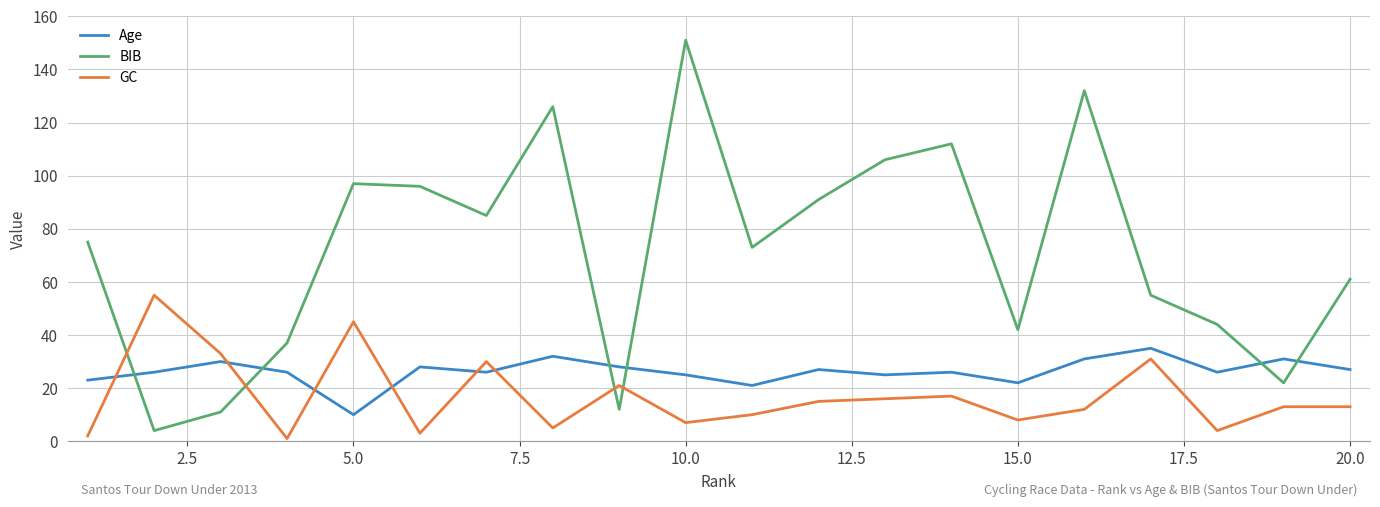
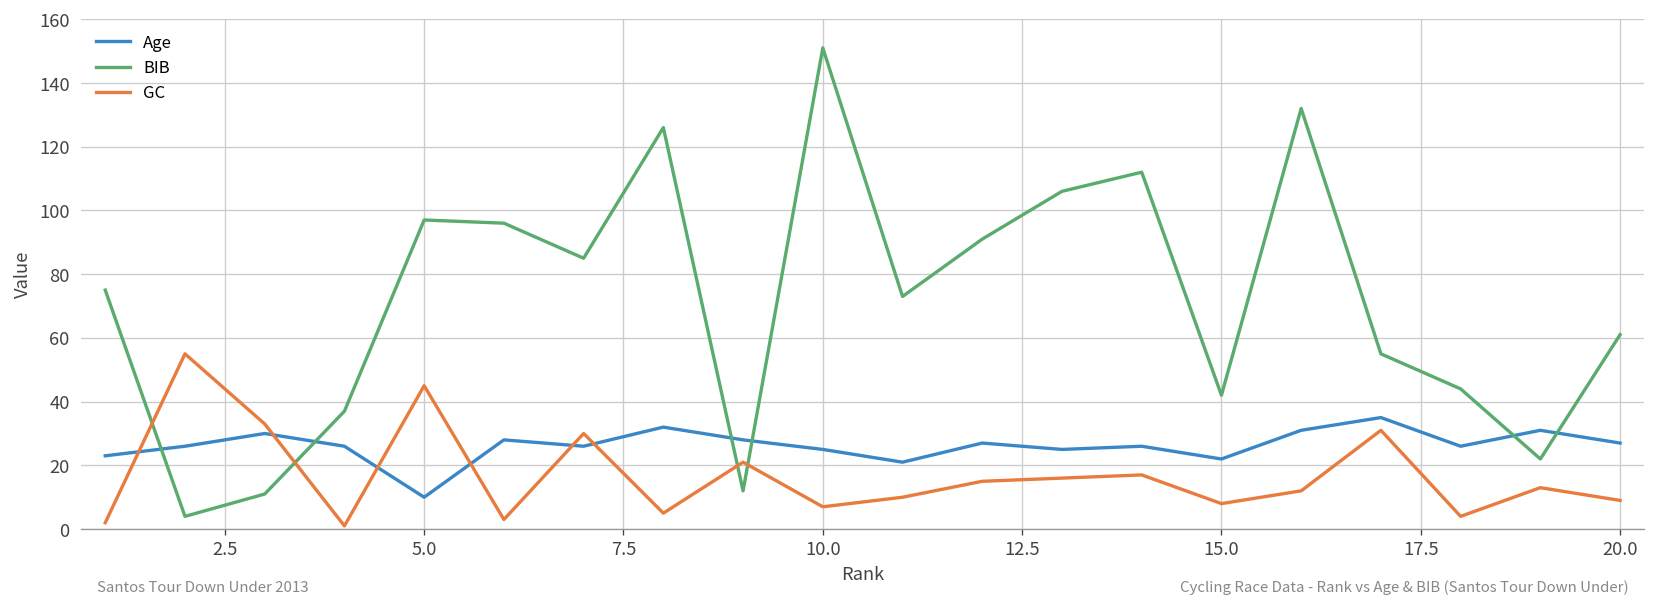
  {
    "Age": {
      "5.0": 10,
      "10.0": 25,
      "15.0": 22,
      "20.0": 27
    },
    "BIB": {
      "5.0": 97,
      "10.0": 151,
      "15.0": 42,
      "20.0": 61
    },
    "GC": {
      "5.0": 45,
      "10.0": 7,
      "15.0": 8,
-     "20.0": 13
+     "20.0": 9
    }
  }
